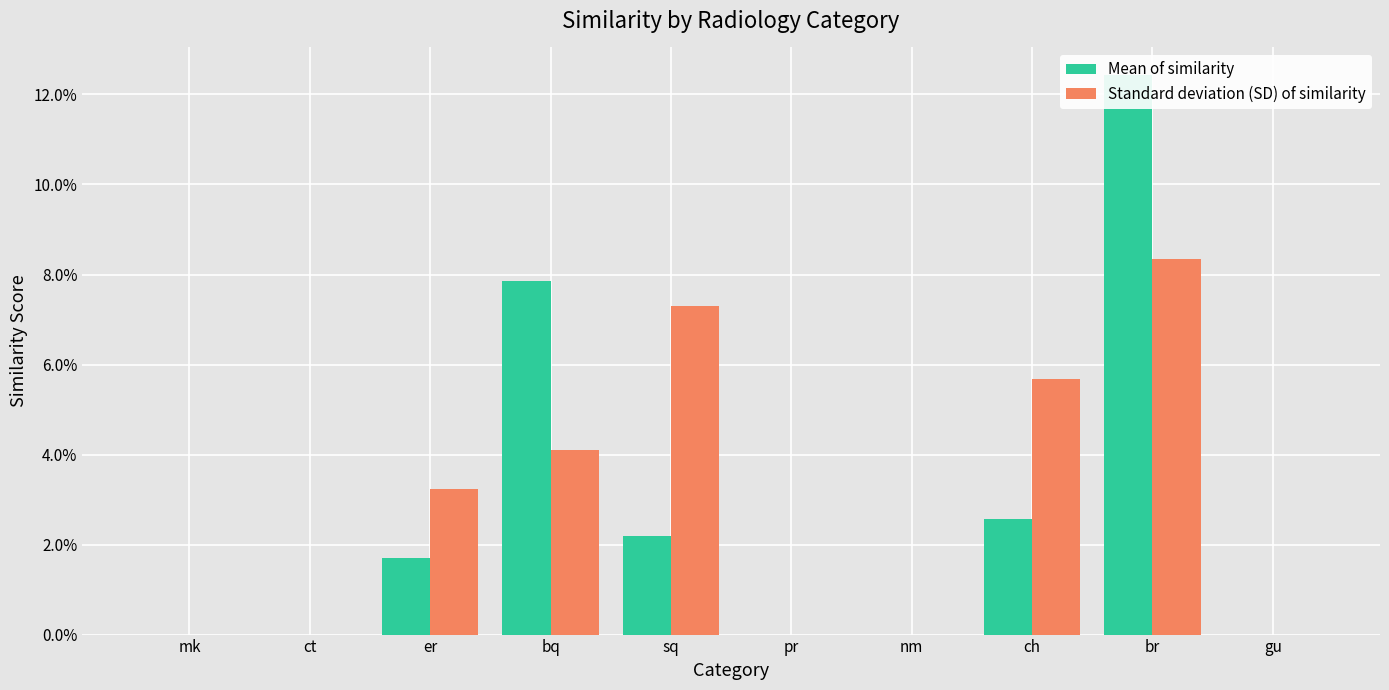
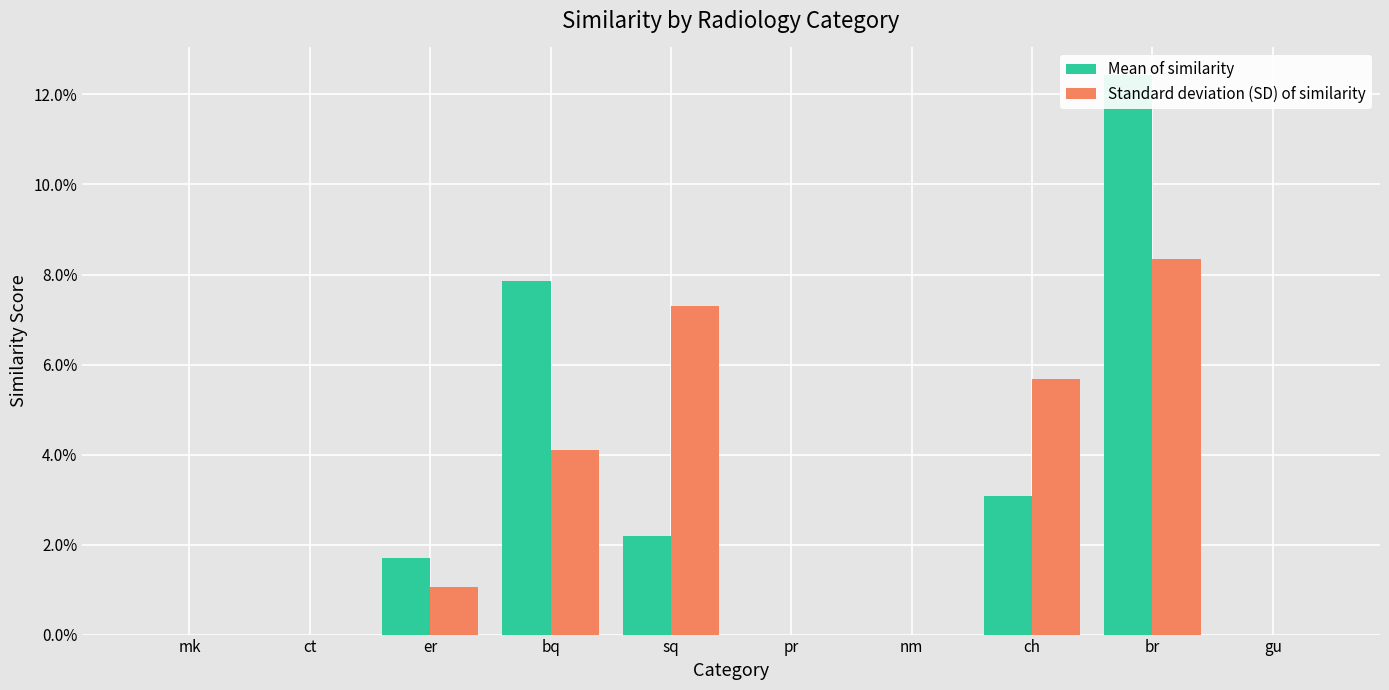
  {
    "Mean of similarity": {
      "mk": "0.0%",
      "ct": "0.0%",
      "er": "1.7%",
      "bq": "7.9%",
      "sq": "2.2%",
      "pr": "0.0%",
      "nm": "0.0%",
-     "ch": "2.6%",
+     "ch": "3.1%",
      "gu": "0.0%"
    },
    "Standard deviation (SD) of similarity": {
      "mk": "0.0%",
      "ct": "0.0%",
-     "er": "3.2%",
+     "er": "1.1%",
      "bq": "4.1%",
      "sq": "7.3%",
      "pr": "0.0%",
      "nm": "0.0%",
      "ch": "5.7%",
      "br": "8.3%",
      "gu": "0.0%"
    }
  }
